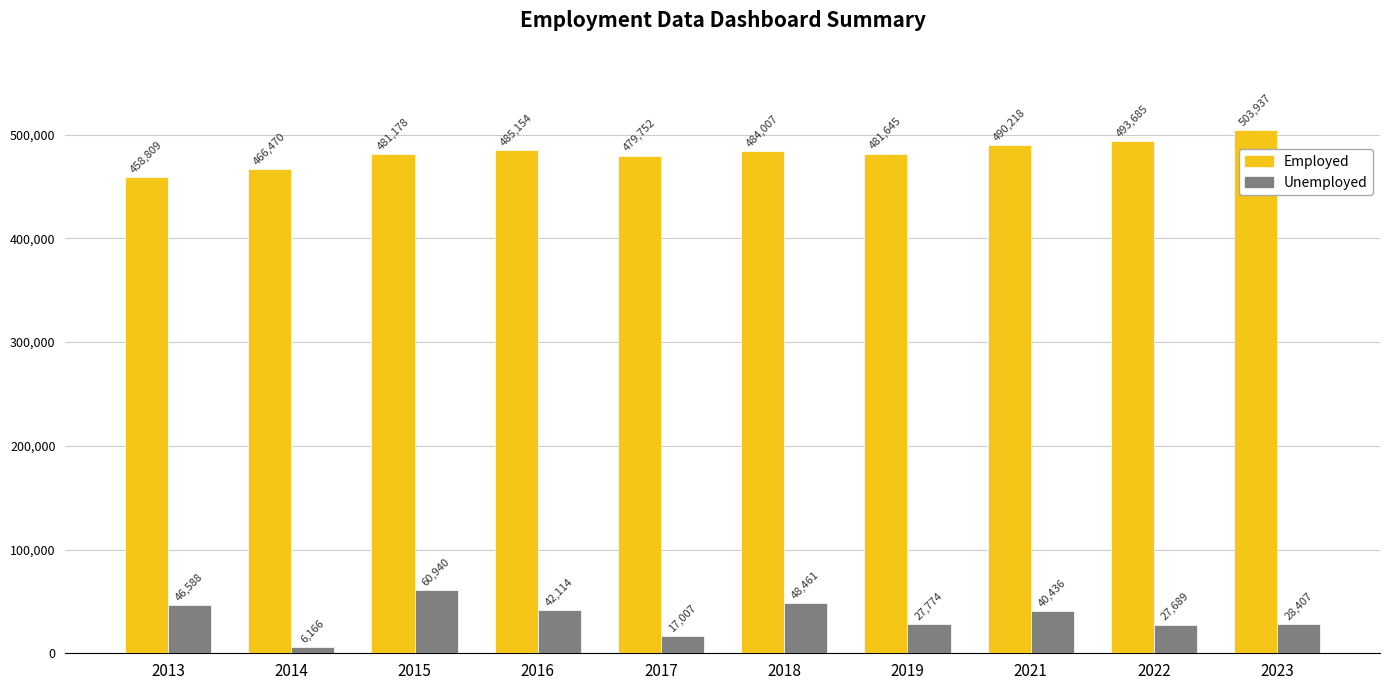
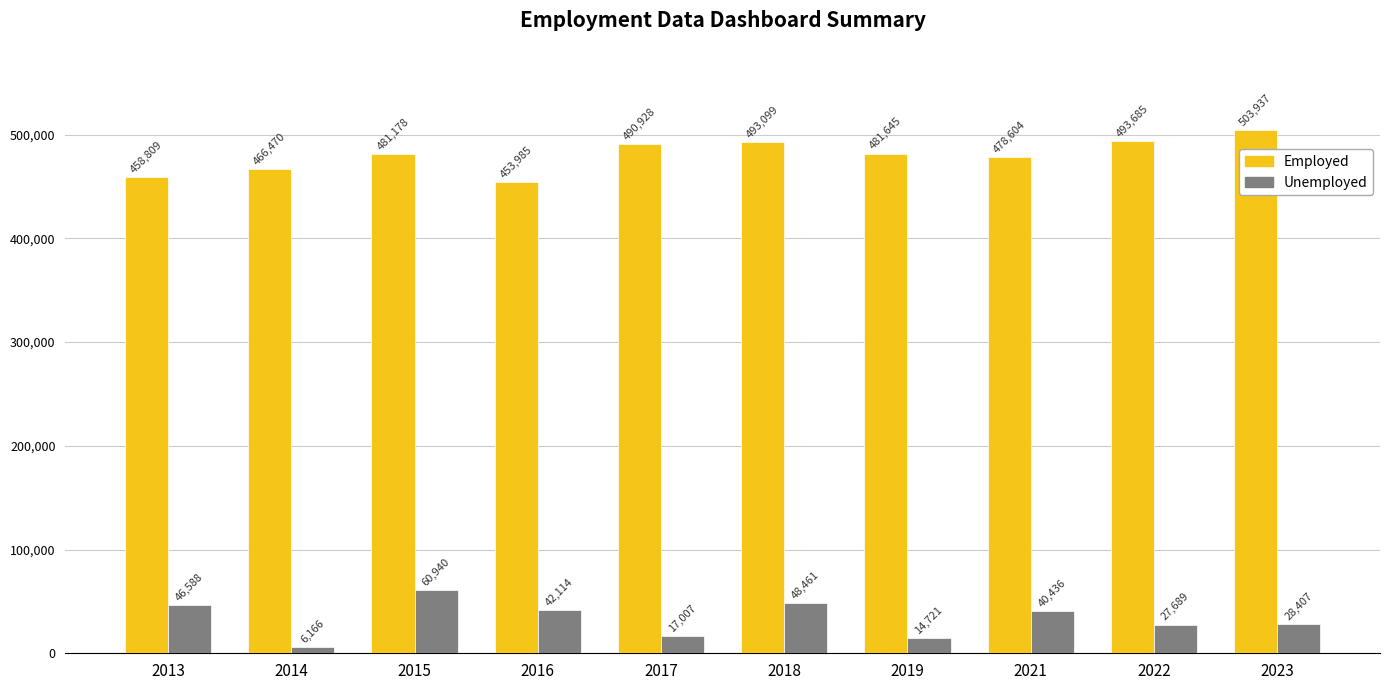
  {
    "Employed": {
      "2013": "458,809",
      "2014": "466,470",
      "2015": "481,178",
-     "2016": "485,154",
-     "2017": "479,752",
-     "2018": "484,007",
+     "2016": "453,985",
+     "2017": "490,928",
+     "2018": "493,099",
      "2019": "481,645",
-     "2021": "490,218",
+     "2021": "478,604",
      "2022": "493,685",
      "2023": "503,937"
    },
    "Unemployed": {
      "2013": "46,588",
      "2014": "6,166",
      "2015": "60,940",
      "2016": "42,114",
      "2017": "17,007",
      "2018": "48,461",
-     "2019": "27,774",
+     "2019": "14,721",
      "2021": "40,436",
      "2022": "27,689",
      "2023": "28,407"
    }
  }
